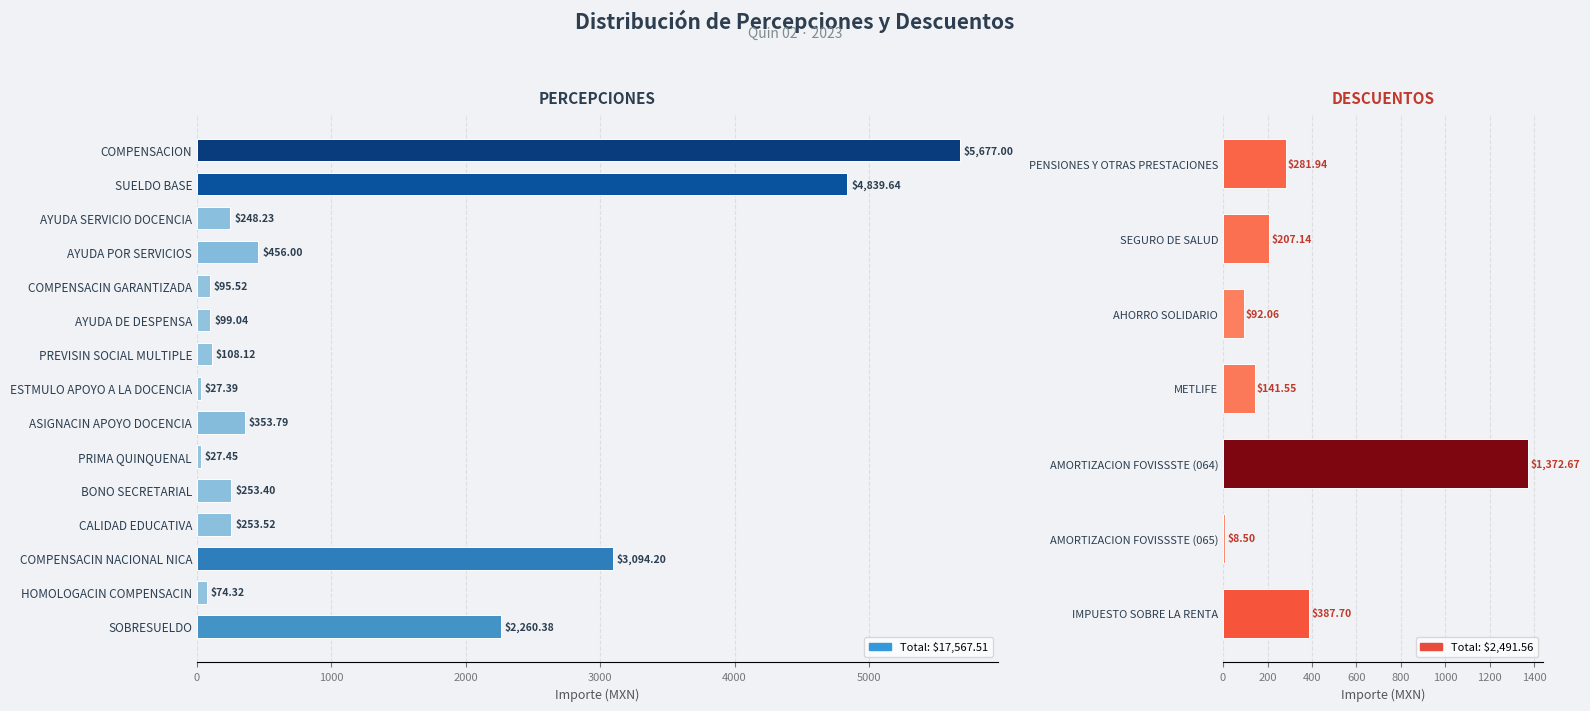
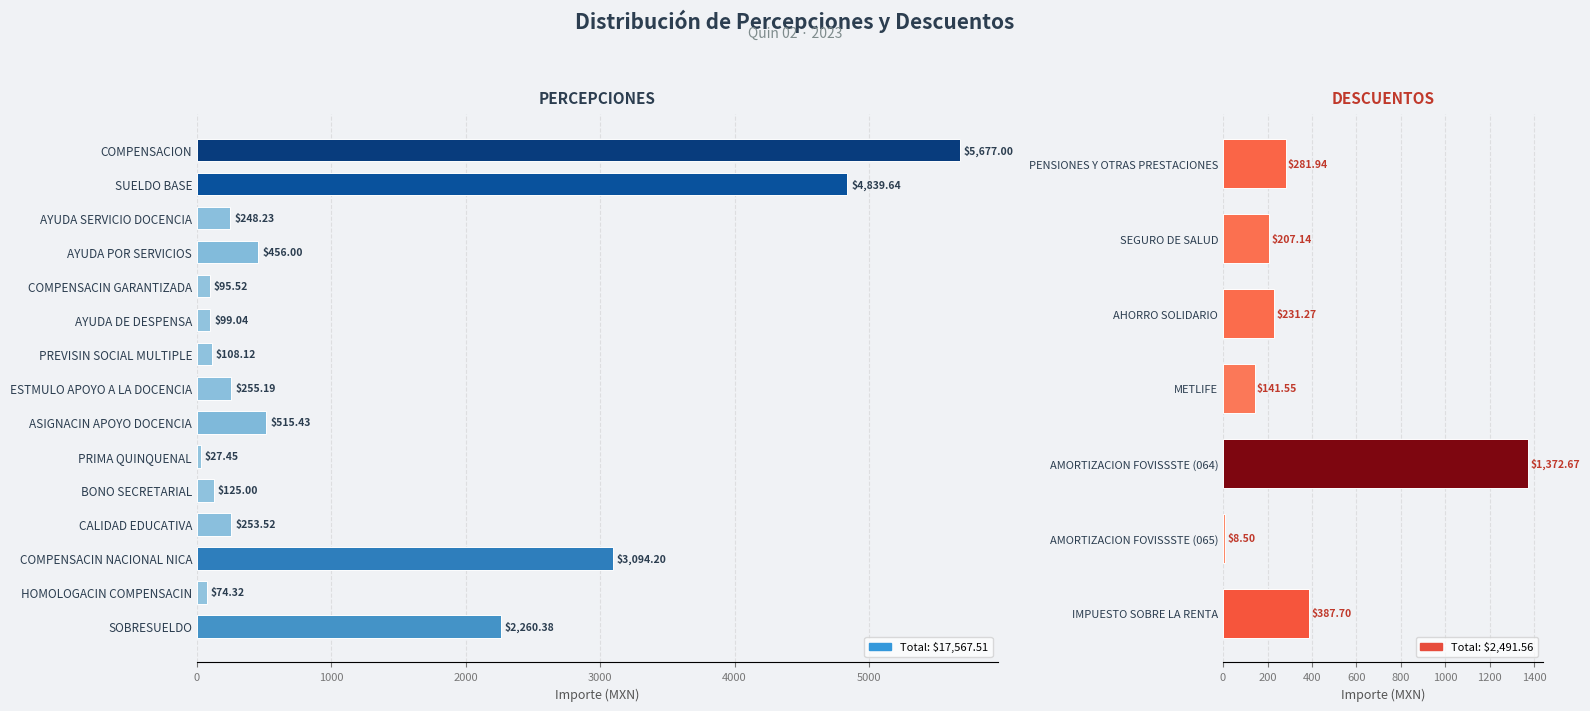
  {
    "PERCEPCIONES": {
      "COMPENSACION": "$5,677.00",
      "SUELDO BASE": "$4,839.64",
      "AYUDA SERVICIO DOCENCIA": "$248.23",
      "AYUDA POR SERVICIOS": "$456.00",
      "COMPENSACIN GARANTIZADA": "$95.52",
      "AYUDA DE DESPENSA": "$99.04",
      "PREVISIN SOCIAL MULTIPLE": "$108.12",
-     "ESTMULO APOYO A LA DOCENCIA": "$27.39",
-     "ASIGNACIN APOYO DOCENCIA": "$353.79",
+     "ESTMULO APOYO A LA DOCENCIA": "$255.19",
+     "ASIGNACIN APOYO DOCENCIA": "$515.43",
      "PRIMA QUINQUENAL": "$27.45",
-     "BONO SECRETARIAL": "$253.40",
+     "BONO SECRETARIAL": "$125.00",
      "CALIDAD EDUCATIVA": "$253.52",
      "COMPENSACIN NACIONAL NICA": "$3,094.20",
      "HOMOLOGACIN COMPENSACIN": "$74.32",
      "SOBRESUELDO": "$2,260.38"
    },
    "DESCUENTOS": {
      "PENSIONES Y OTRAS PRESTACIONES": "$281.94",
      "SEGURO DE SALUD": "$207.14",
-     "AHORRO SOLIDARIO": "$92.06",
+     "AHORRO SOLIDARIO": "$231.27",
      "METLIFE": "$141.55",
      "AMORTIZACION FOVISSSTE (064)": "$1,372.67",
      "AMORTIZACION FOVISSSTE (065)": "$8.50",
      "IMPUESTO SOBRE LA RENTA": "$387.70"
    }
  }
